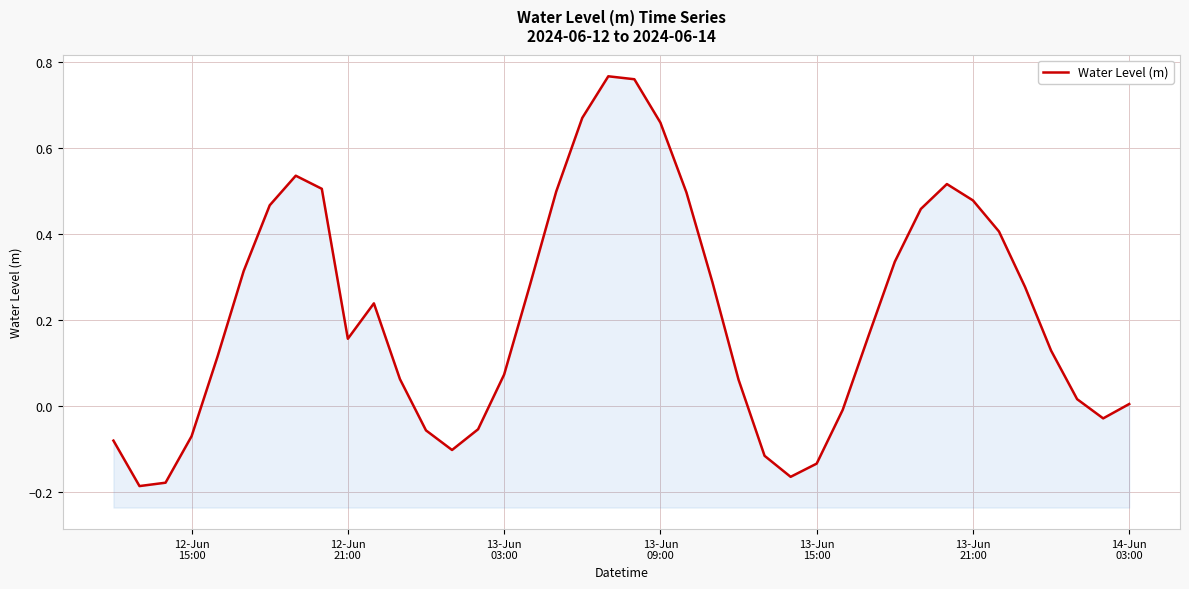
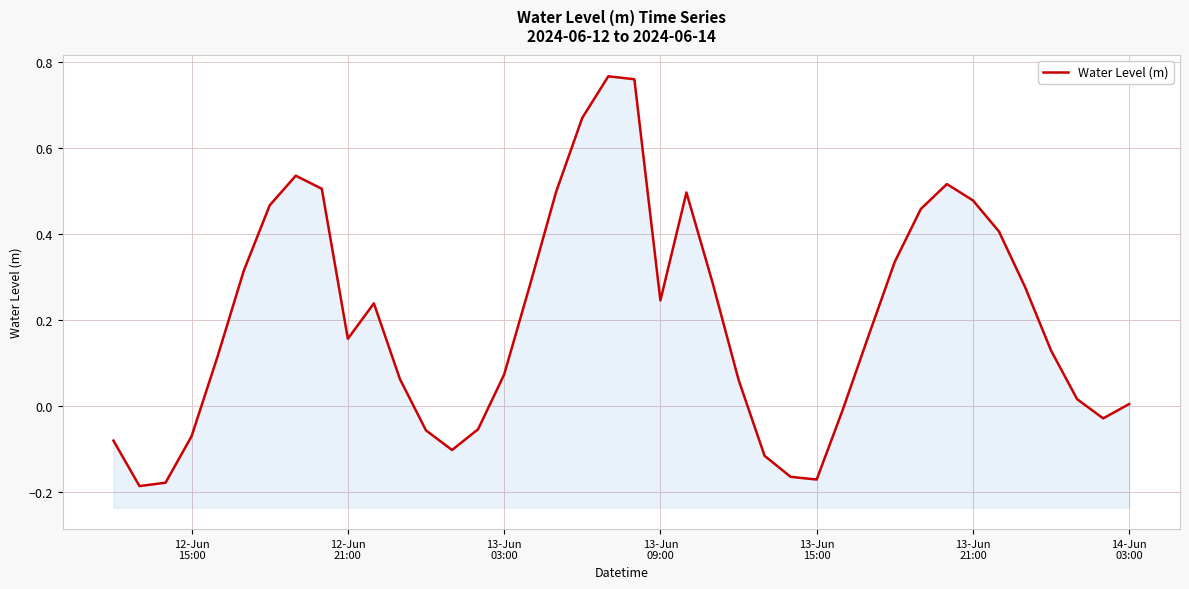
  {
    "12-Jun 15:00": -0.07,
    "12-Jun 21:00": 0.16,
    "13-Jun 03:00": 0.07,
-   "13-Jun 09:00": 0.66,
-   "13-Jun 15:00": -0.14,
+   "13-Jun 09:00": 0.24,
+   "13-Jun 15:00": -0.17,
    "13-Jun 21:00": 0.48,
    "14-Jun 03:00": 0.00
  }
